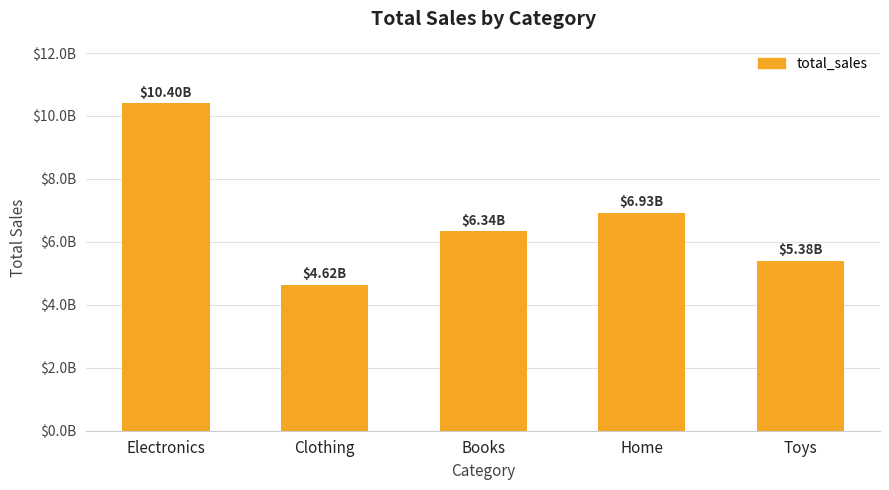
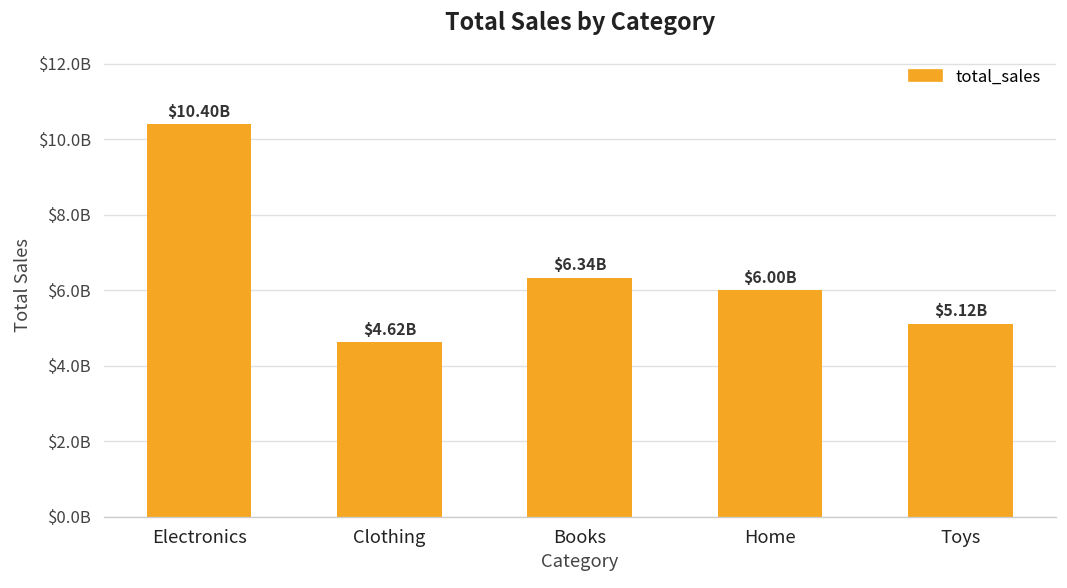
  {
    "Electronics": "$10.40B",
    "Clothing": "$4.62B",
    "Books": "$6.34B",
-   "Home": "$6.93B",
-   "Toys": "$5.38B"
+   "Home": "$6.00B",
+   "Toys": "$5.12B"
  }
